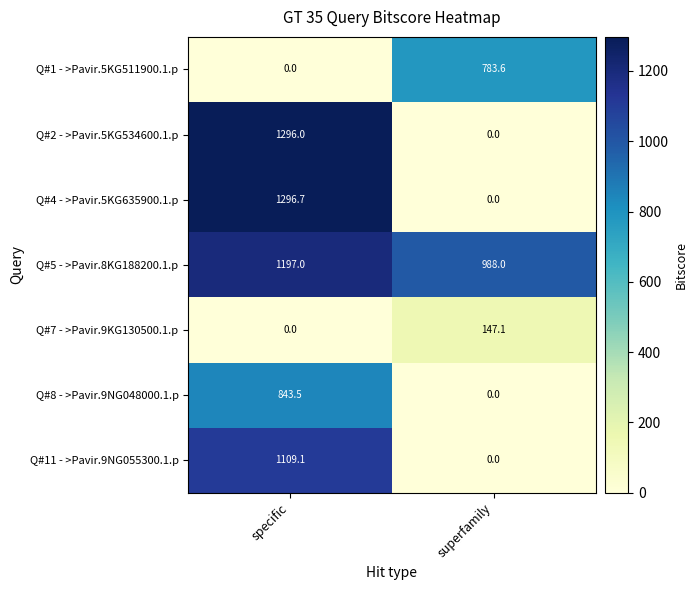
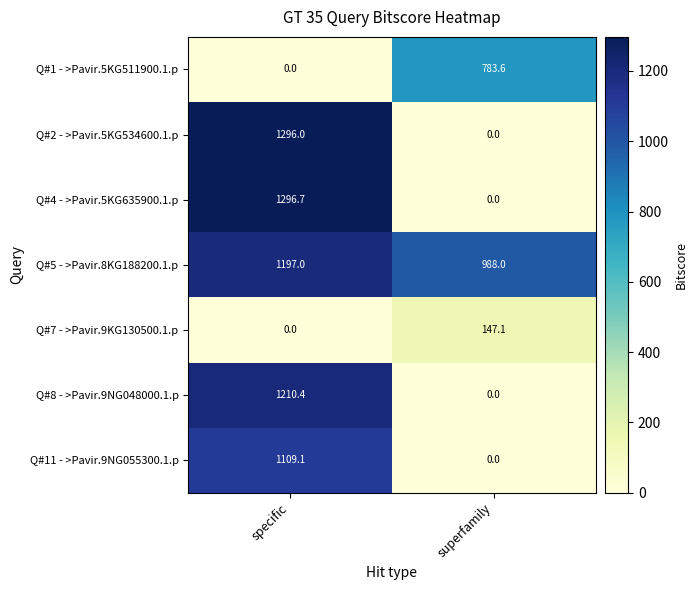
  {
    "Q#1 - >Pavir.5KG511900.1.p": {
      "specific": 0.0,
      "superfamily": 783.6
    },
    "Q#2 - >Pavir.5KG534600.1.p": {
      "specific": 1296.0,
      "superfamily": 0.0
    },
    "Q#4 - >Pavir.5KG635900.1.p": {
      "specific": 1296.7,
      "superfamily": 0.0
    },
    "Q#5 - >Pavir.8KG188200.1.p": {
      "specific": 1197.0,
      "superfamily": 988.0
    },
    "Q#7 - >Pavir.9KG130500.1.p": {
      "specific": 0.0,
      "superfamily": 147.1
    },
    "Q#8 - >Pavir.9NG048000.1.p": {
-     "specific": 843.5,
+     "specific": 1210.4,
      "superfamily": 0.0
    },
    "Q#11 - >Pavir.9NG055300.1.p": {
      "specific": 1109.1,
      "superfamily": 0.0
    }
  }
